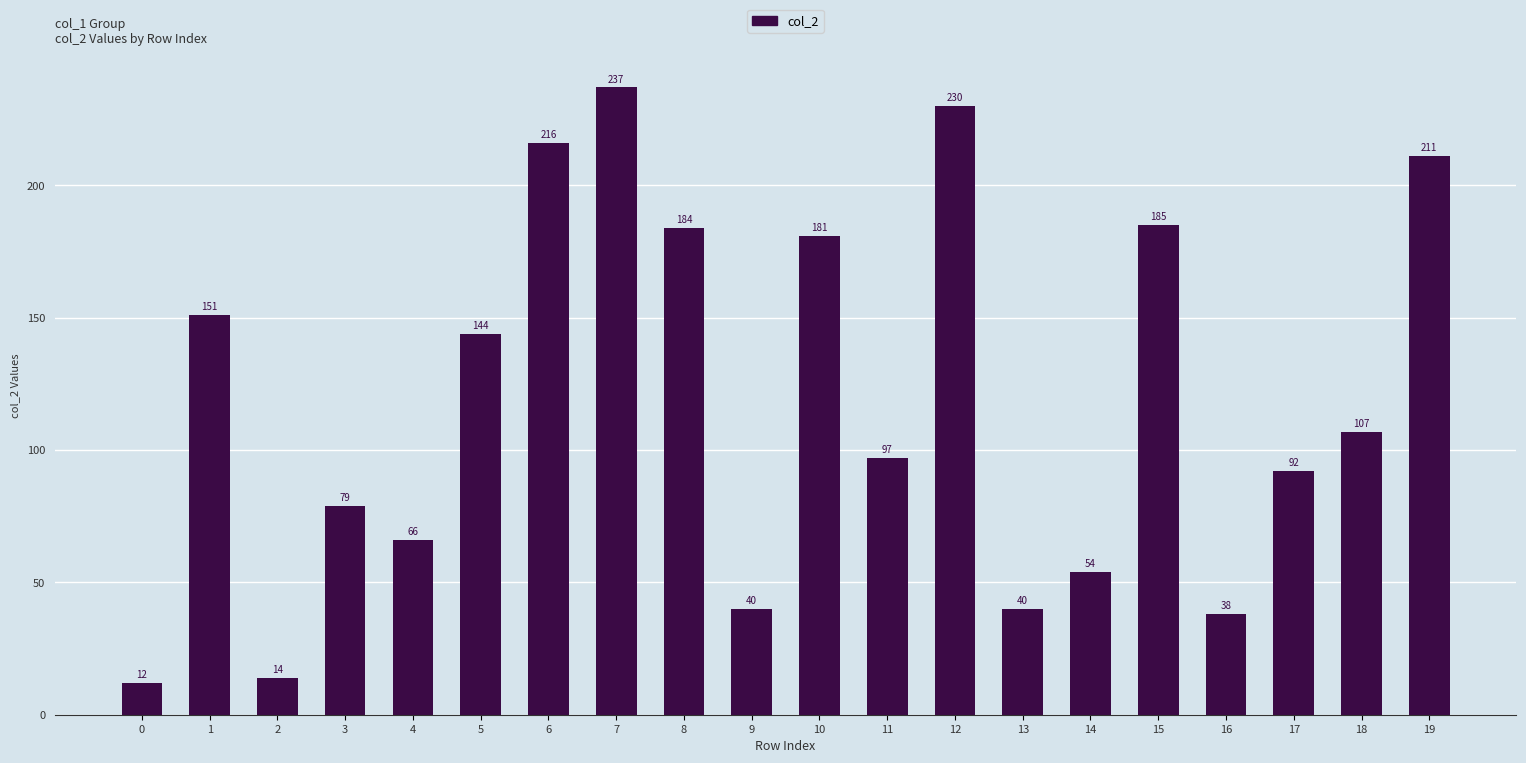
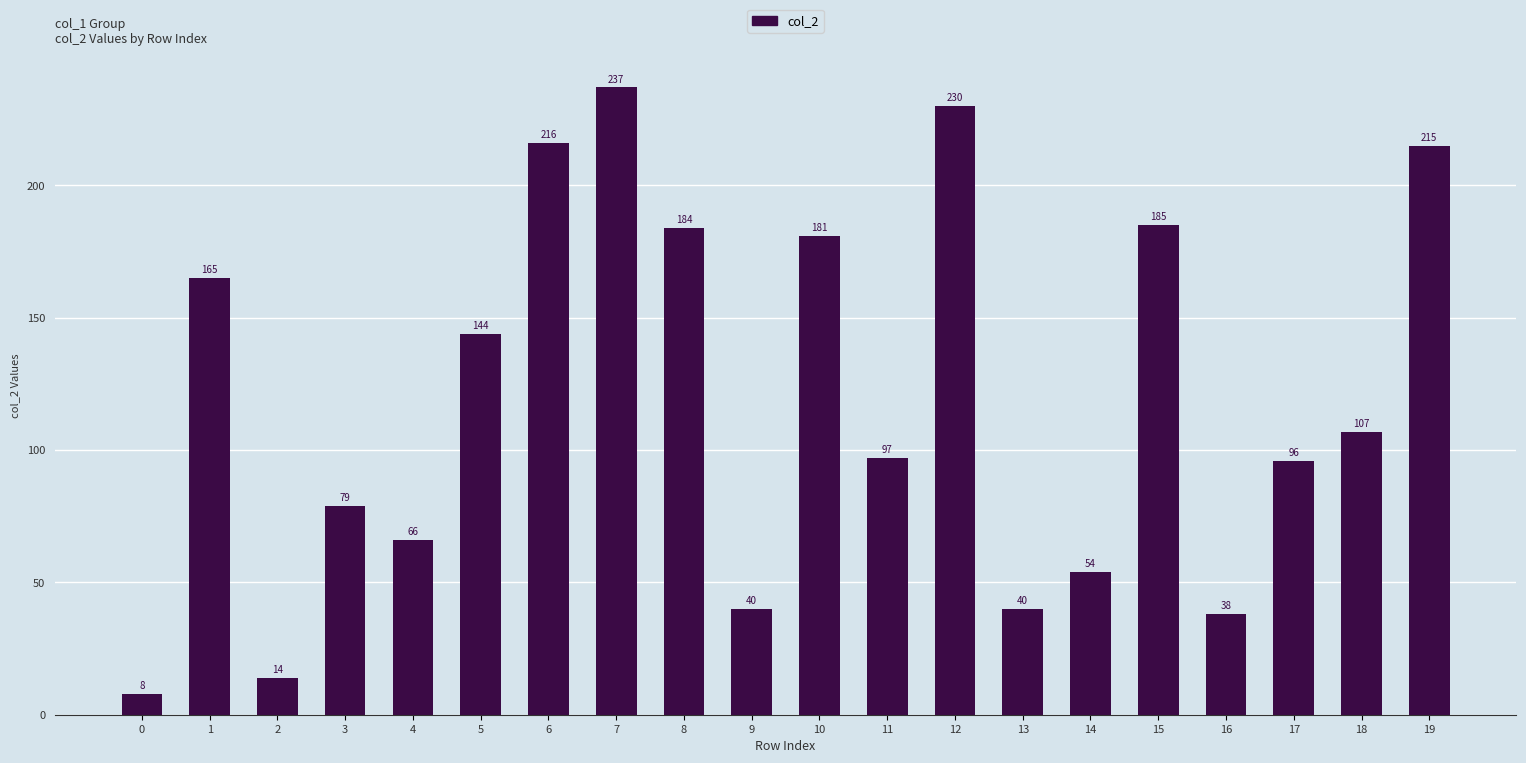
  {
-   "0": 12,
-   "1": 151,
+   "0": 8,
+   "1": 165,
    "2": 14,
    "3": 79,
    "4": 66,
    "5": 144,
    "6": 216,
    "7": 237,
    "8": 184,
    "9": 40,
    "10": 181,
    "11": 97,
    "12": 230,
    "13": 40,
    "14": 54,
    "15": 185,
    "16": 38,
-   "17": 92,
+   "17": 96,
    "18": 107,
-   "19": 211
+   "19": 215
  }
